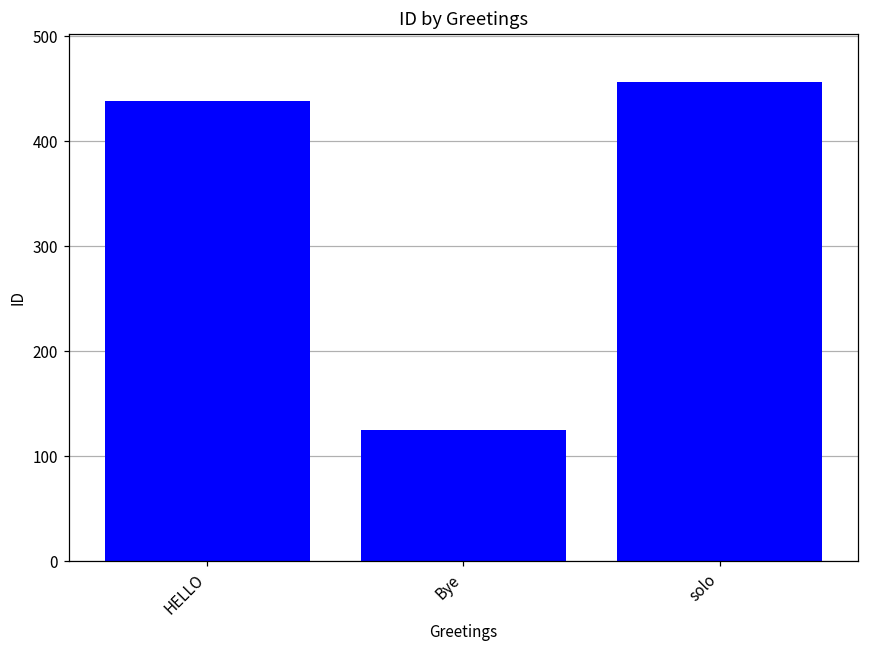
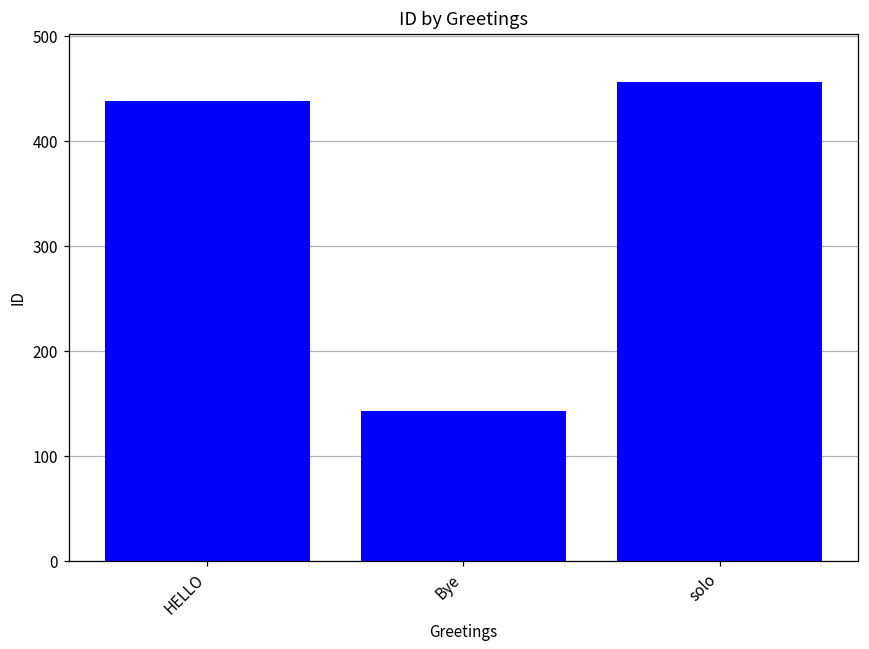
  {
    "HELLO": 440,
-   "Bye": 130,
+   "Bye": 140,
    "solo": 460
  }
